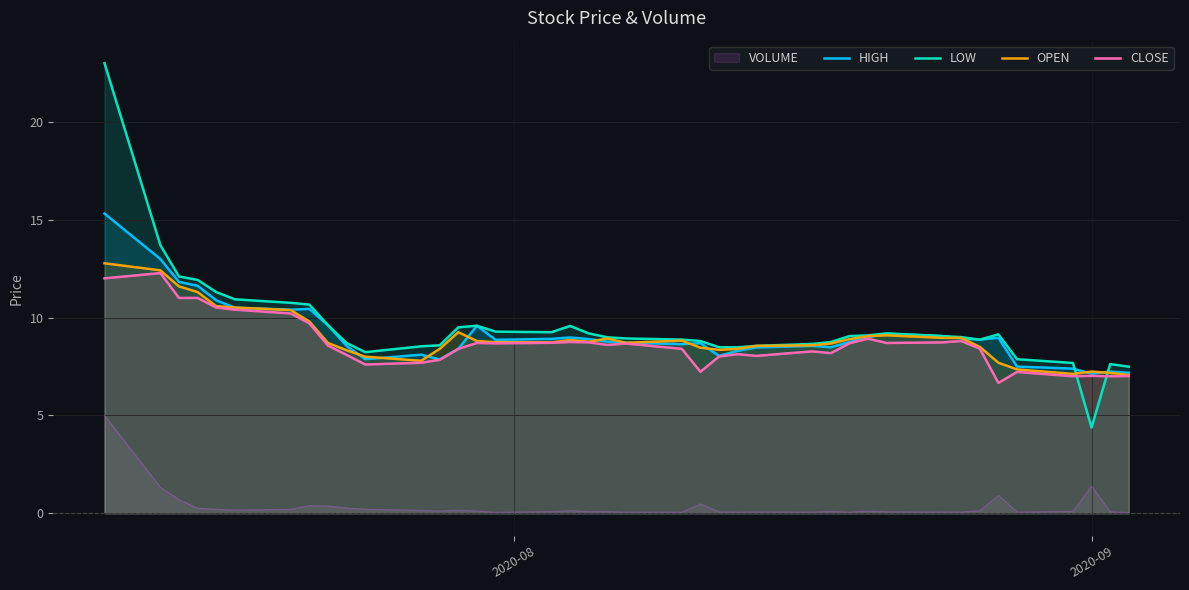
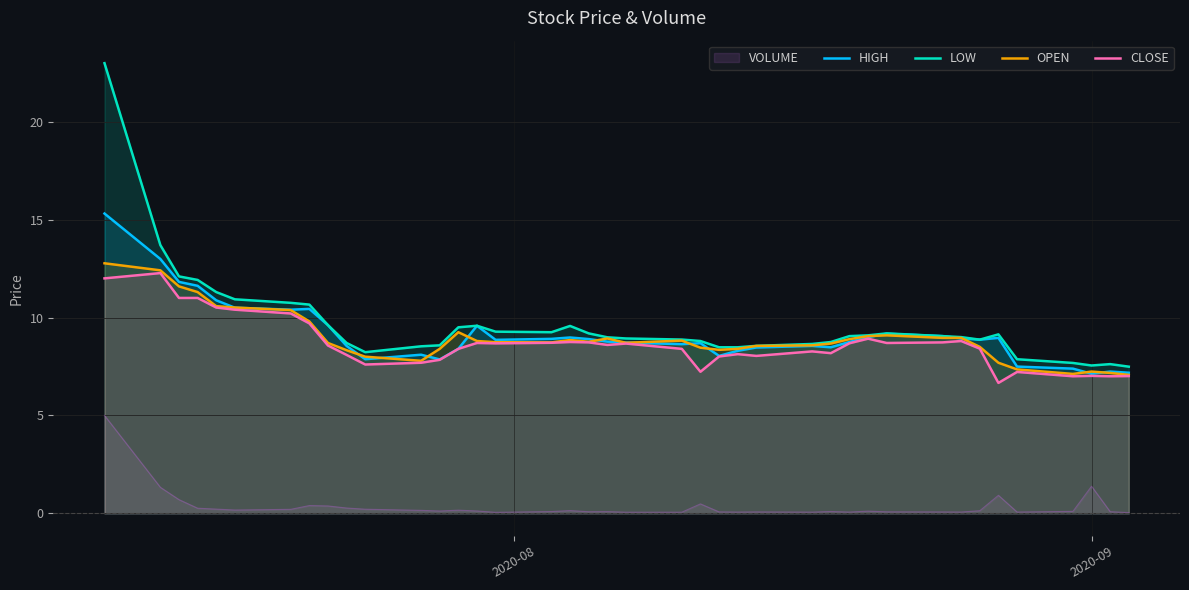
  {
    "VOLUME": {
      "2020-09": 1.4
    },
    "LOW": {
-     "2020-09": 4.4
+     "2020-09": 7.6
    }
  }
